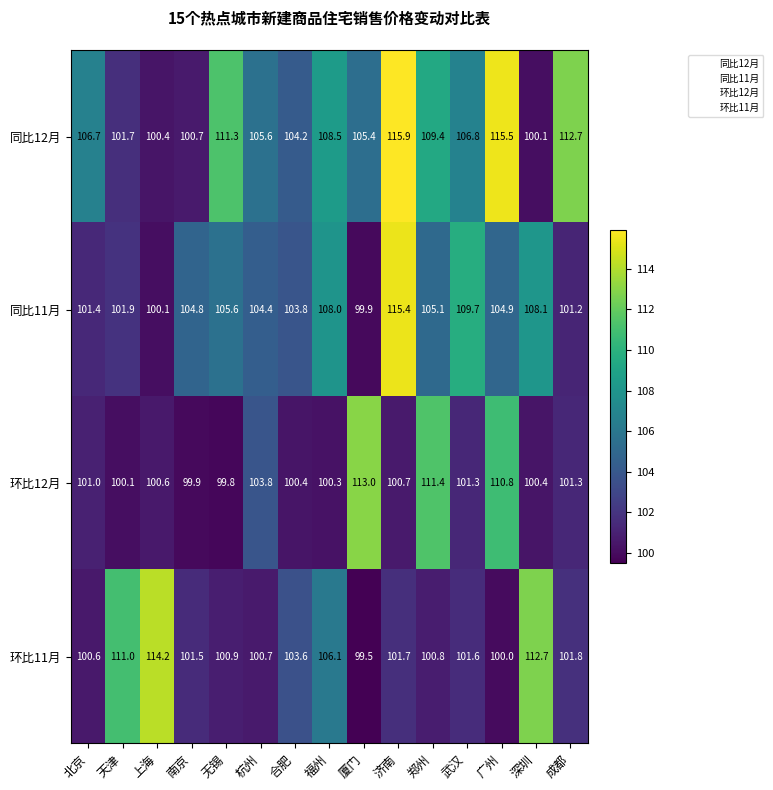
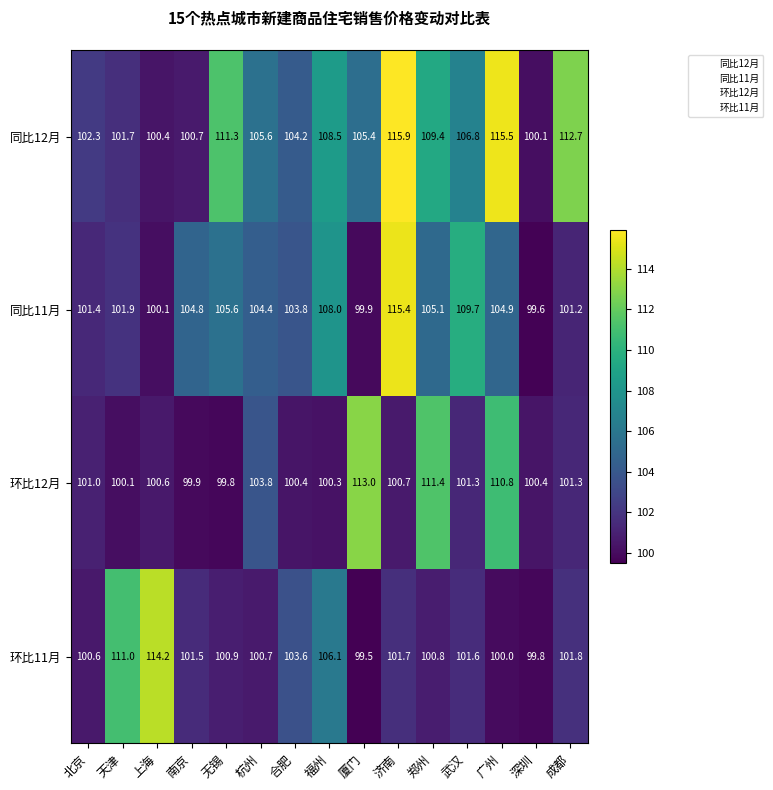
  {
    "同比12月": {
-     "北京": 106.7,
+     "北京": 102.3,
      "天津": 101.7,
      "上海": 100.4,
      "南京": 100.7,
      "无锡": 111.3,
      "杭州": 105.6,
      "合肥": 104.2,
      "福州": 108.5,
      "厦门": 105.4,
      "济南": 115.9,
      "郑州": 109.4,
      "武汉": 106.8,
      "广州": 115.5,
      "深圳": 100.1,
      "成都": 112.7
    },
    "同比11月": {
      "北京": 101.4,
      "天津": 101.9,
      "上海": 100.1,
      "南京": 104.8,
      "无锡": 105.6,
      "杭州": 104.4,
      "合肥": 103.8,
      "福州": 108.0,
      "厦门": 99.9,
      "济南": 115.4,
      "郑州": 105.1,
      "武汉": 109.7,
      "广州": 104.9,
-     "深圳": 108.1,
+     "深圳": 99.6,
      "成都": 101.2
    },
    "环比12月": {
      "北京": 101.0,
      "天津": 100.1,
      "上海": 100.6,
      "南京": 99.9,
      "无锡": 99.8,
      "杭州": 103.8,
      "合肥": 100.4,
      "福州": 100.3,
      "厦门": 113.0,
      "济南": 100.7,
      "郑州": 111.4,
      "武汉": 101.3,
      "广州": 110.8,
      "深圳": 100.4,
      "成都": 101.3
    },
    "环比11月": {
      "北京": 100.6,
      "天津": 111.0,
      "上海": 114.2,
      "南京": 101.5,
      "无锡": 100.9,
      "杭州": 100.7,
      "合肥": 103.6,
      "福州": 106.1,
      "厦门": 99.5,
      "济南": 101.7,
      "郑州": 100.8,
      "武汉": 101.6,
      "广州": 100.0,
-     "深圳": 112.7,
+     "深圳": 99.8,
      "成都": 101.8
    }
  }
